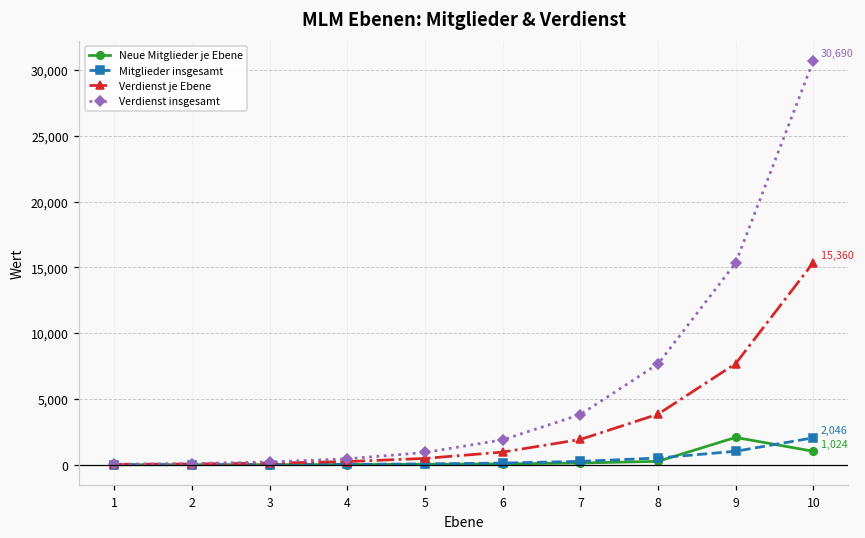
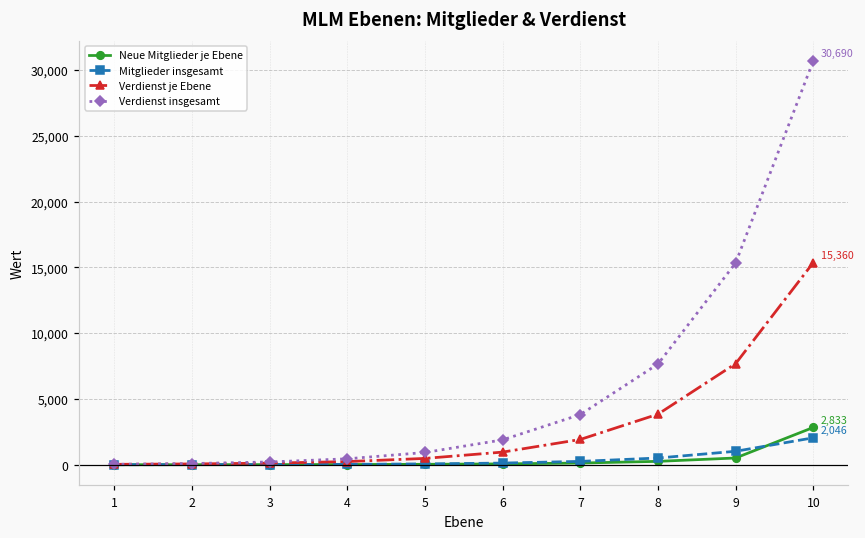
  {
    "Neue Mitglieder je Ebene": {
-     "9": "2,100",
-     "10": "1,024"
+     "9": "500",
+     "10": "2,833"
    },
    "Mitglieder insgesamt": {
      "10": "2,046"
    },
    "Verdienst je Ebene": {
      "10": "15,360"
    },
    "Verdienst insgesamt": {
      "10": "30,690"
    }
  }
